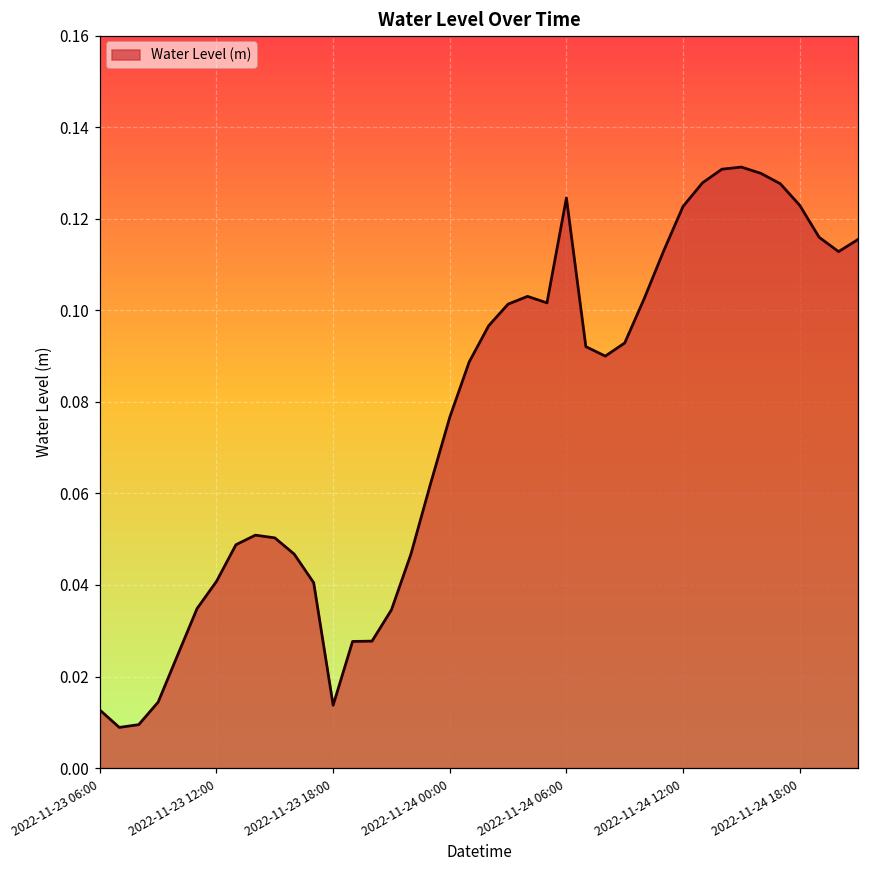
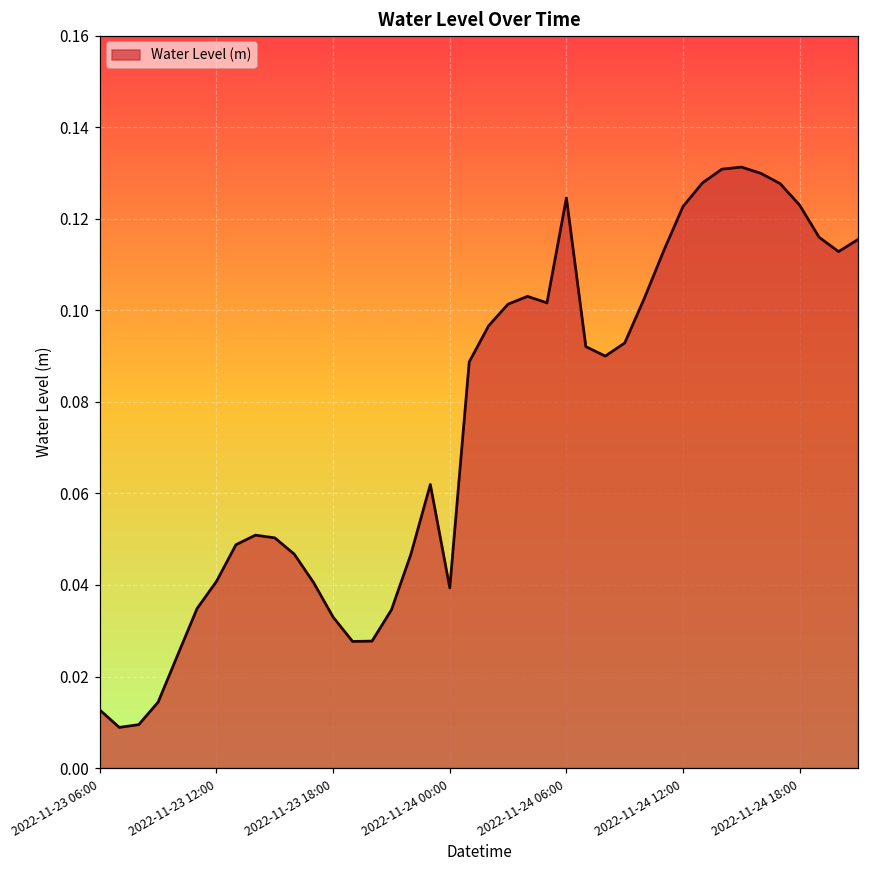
  {
    "2022-11-23 06:00": 0.013,
    "2022-11-23 12:00": 0.041,
-   "2022-11-23 18:00": 0.014,
-   "2022-11-24 00:00": 0.077,
+   "2022-11-23 18:00": 0.033,
+   "2022-11-24 00:00": 0.039,
    "2022-11-24 06:00": 0.125,
    "2022-11-24 12:00": 0.123,
    "2022-11-24 18:00": 0.123
  }
